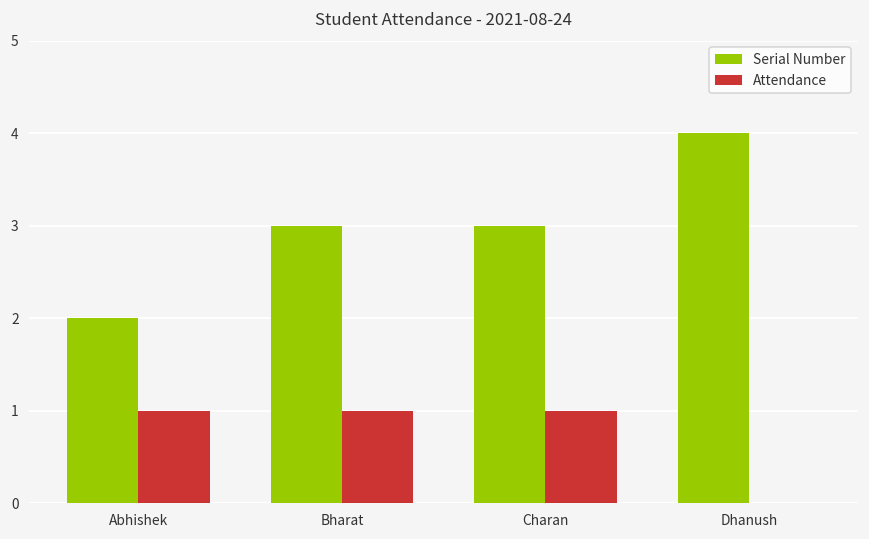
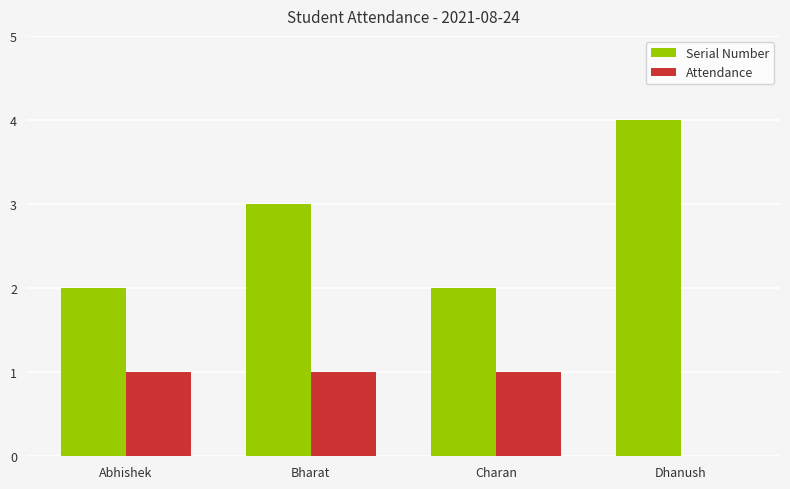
  {
    "Serial Number": {
      "Abhishek": 2,
      "Bharat": 3,
-     "Charan": 3,
+     "Charan": 2,
      "Dhanush": 4
    },
    "Attendance": {
      "Abhishek": 1,
      "Bharat": 1,
      "Charan": 1,
      "Dhanush": 0
    }
  }
